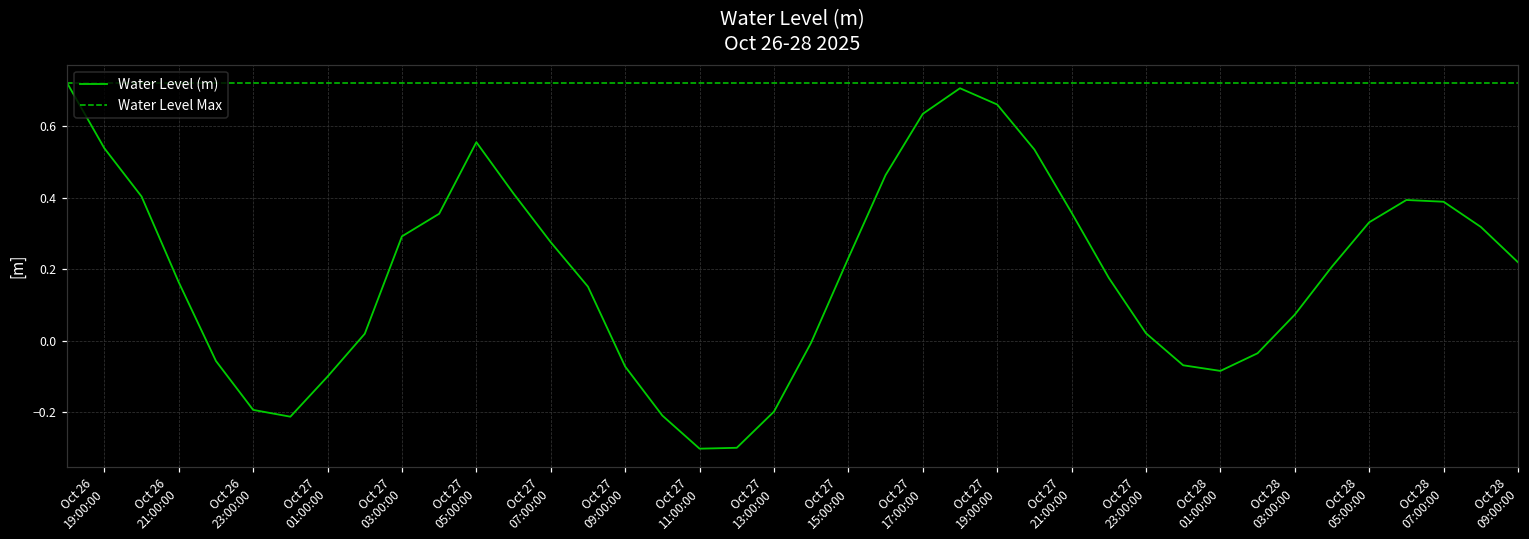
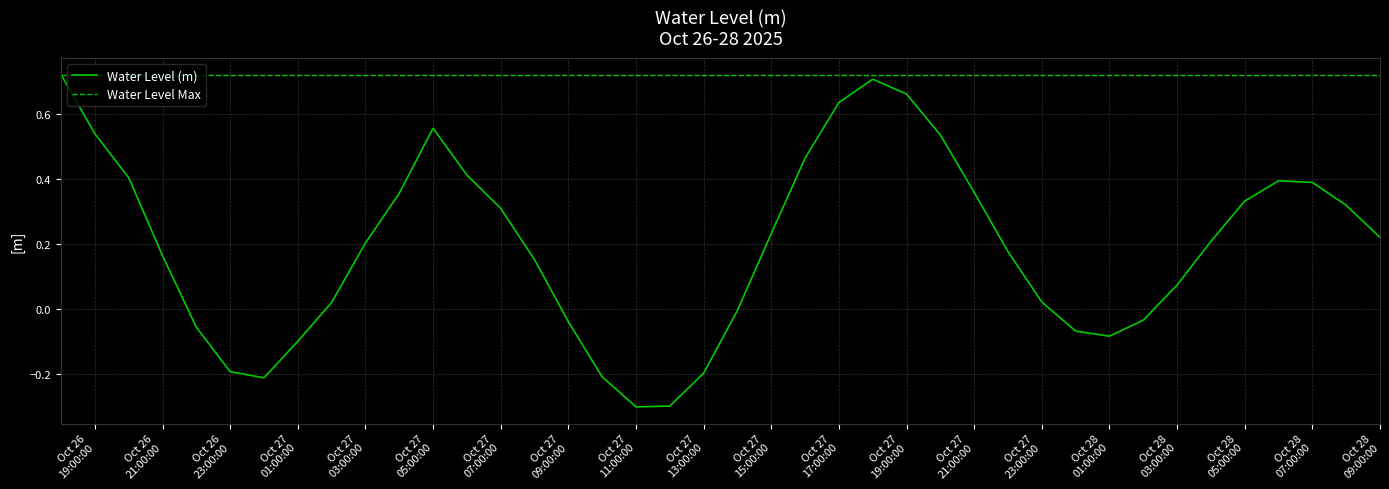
  {
    "Oct 26 19:00:00": 0.54,
    "Oct 26 21:00:00": 0.16,
    "Oct 26 23:00:00": -0.19,
    "Oct 27 01:00:00": -0.10,
-   "Oct 27 03:00:00": 0.29,
+   "Oct 27 03:00:00": 0.20,
    "Oct 27 05:00:00": 0.56,
-   "Oct 27 07:00:00": 0.28,
-   "Oct 27 09:00:00": -0.07,
+   "Oct 27 07:00:00": 0.31,
+   "Oct 27 09:00:00": -0.04,
    "Oct 27 11:00:00": -0.30,
    "Oct 27 13:00:00": -0.20,
    "Oct 27 15:00:00": 0.23,
    "Oct 27 17:00:00": 0.63,
    "Oct 27 19:00:00": 0.66,
    "Oct 27 21:00:00": 0.36,
    "Oct 27 23:00:00": 0.02,
    "Oct 28 01:00:00": -0.08,
    "Oct 28 03:00:00": 0.07,
    "Oct 28 05:00:00": 0.33,
    "Oct 28 07:00:00": 0.39,
    "Oct 28 09:00:00": 0.22
  }
